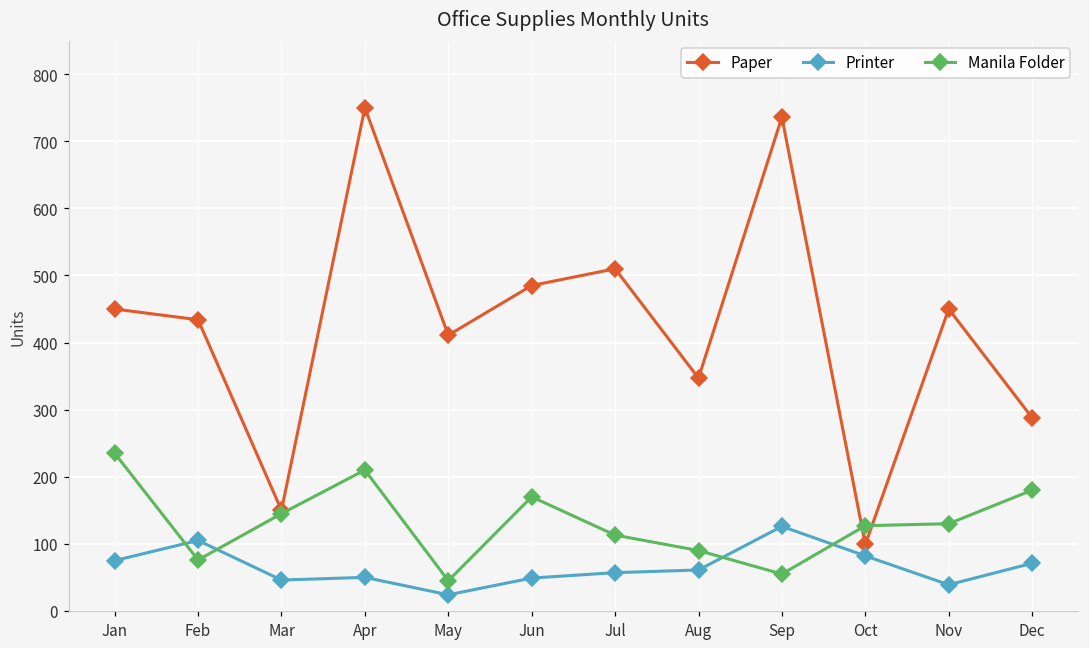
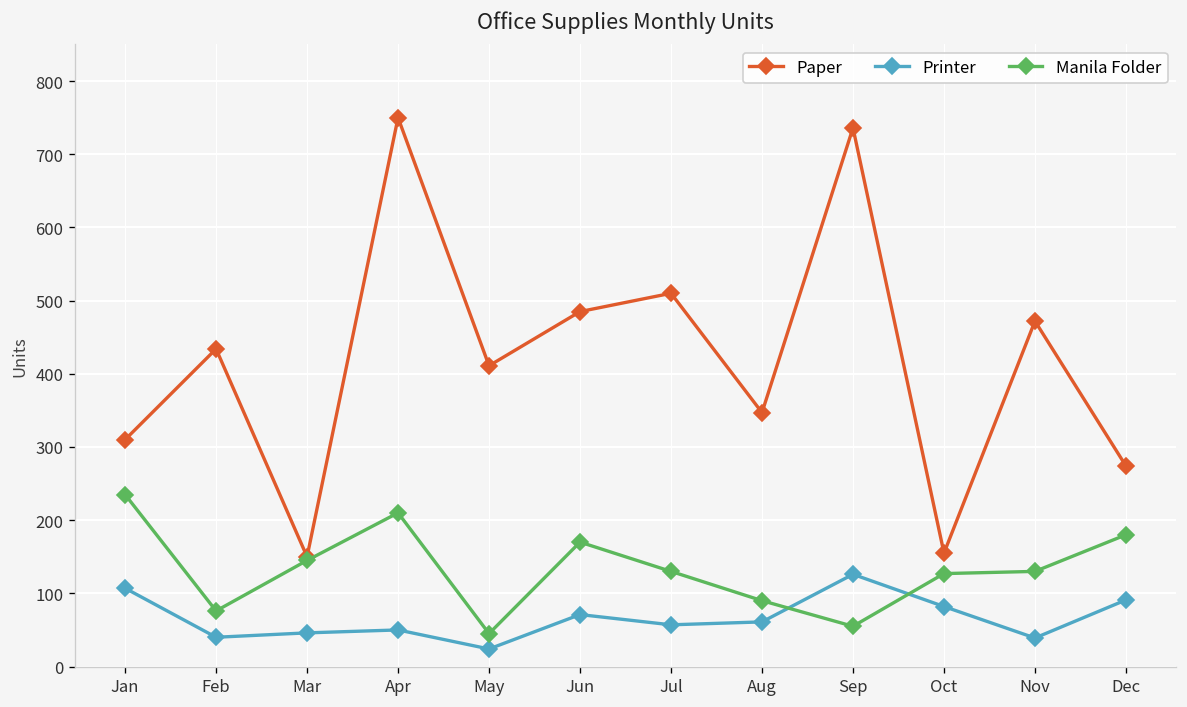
  {
    "Paper": {
-     "Jan": 450,
+     "Jan": 310,
      "Feb": 430,
      "Mar": 150,
      "Apr": 750,
      "May": 410,
      "Jun": 490,
      "Jul": 510,
      "Aug": 350,
      "Sep": 740,
-     "Oct": 100,
-     "Nov": 450,
-     "Dec": 290
+     "Oct": 160,
+     "Nov": 470,
+     "Dec": 270
    },
    "Printer": {
-     "Jan": 80,
-     "Feb": 110,
+     "Jan": 110,
+     "Feb": 40,
      "Mar": 50,
      "Apr": 50,
      "May": 20,
-     "Jun": 50,
+     "Jun": 70,
      "Jul": 60,
      "Aug": 60,
      "Sep": 130,
      "Oct": 80,
      "Nov": 40,
-     "Dec": 70
+     "Dec": 90
    },
    "Manila Folder": {
      "Jan": 240,
      "Feb": 80,
      "Mar": 150,
      "Apr": 210,
      "May": 50,
      "Jun": 170,
-     "Jul": 110,
+     "Jul": 130,
      "Aug": 90,
      "Sep": 60,
      "Oct": 130,
      "Nov": 130,
      "Dec": 180
    }
  }
